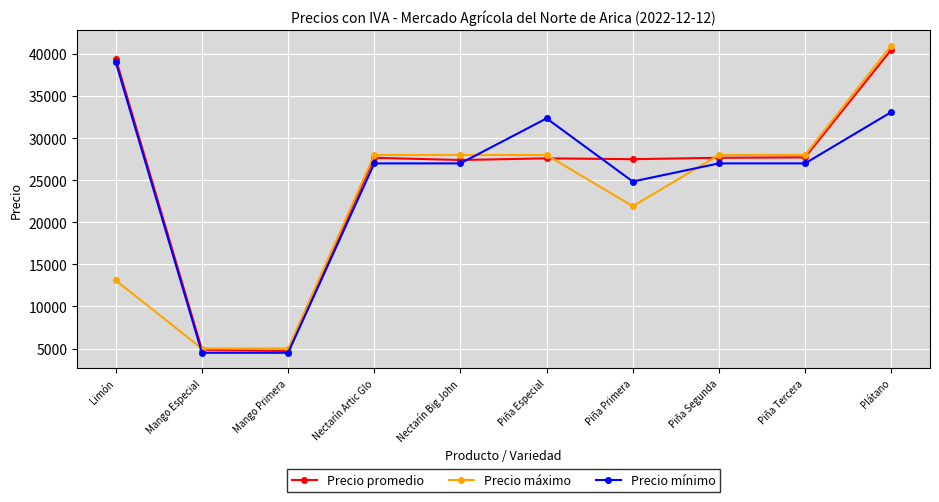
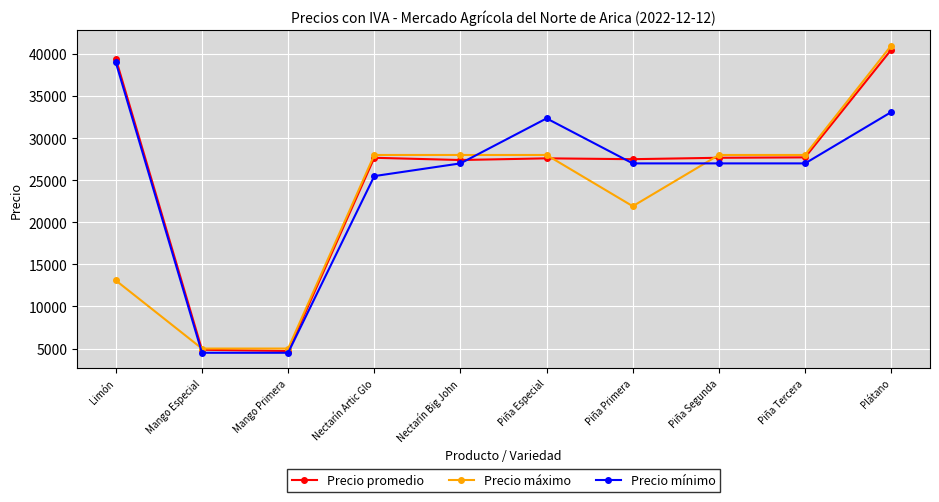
  {
    "Precio promedio": {
      "Limón": 39000,
      "Nectarín Artic Glo": 28000,
      "Nectarín Big John": 27000,
      "Piña Especial": 28000,
      "Piña Primera": 28000,
      "Piña Segunda": 28000,
      "Plátano": 41000
    },
    "Precio máximo": {
      "Limón": 13000,
      "Nectarín Artic Glo": 28000,
      "Nectarín Big John": 28000,
      "Piña Especial": 28000,
      "Piña Primera": 22000,
      "Piña Segunda": 28000,
      "Plátano": 41000
    },
    "Precio mínimo": {
      "Limón": 39000,
      "Mango Especial": 5000,
-     "Nectarín Artic Glo": 27000,
+     "Nectarín Artic Glo": 25000,
      "Nectarín Big John": 27000,
      "Piña Especial": 32000,
-     "Piña Primera": 25000,
+     "Piña Primera": 27000,
      "Piña Segunda": 27000,
      "Piña Tercera": 27000,
      "Plátano": 33000
    }
  }
